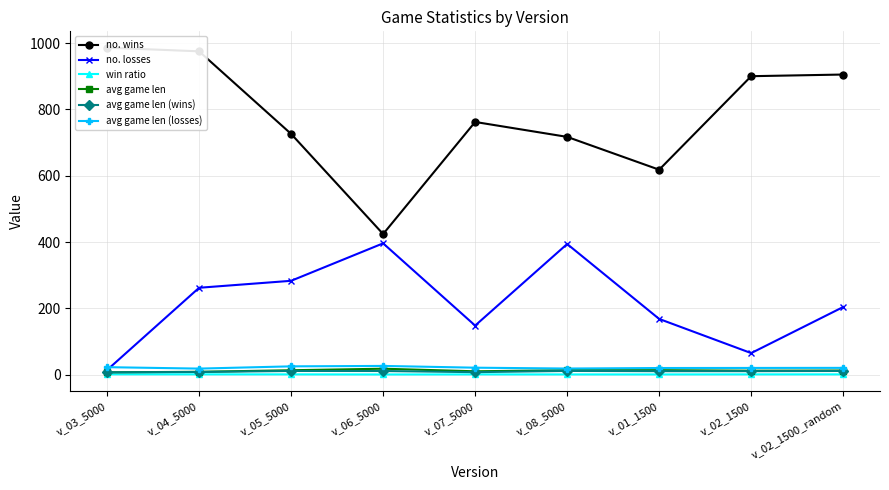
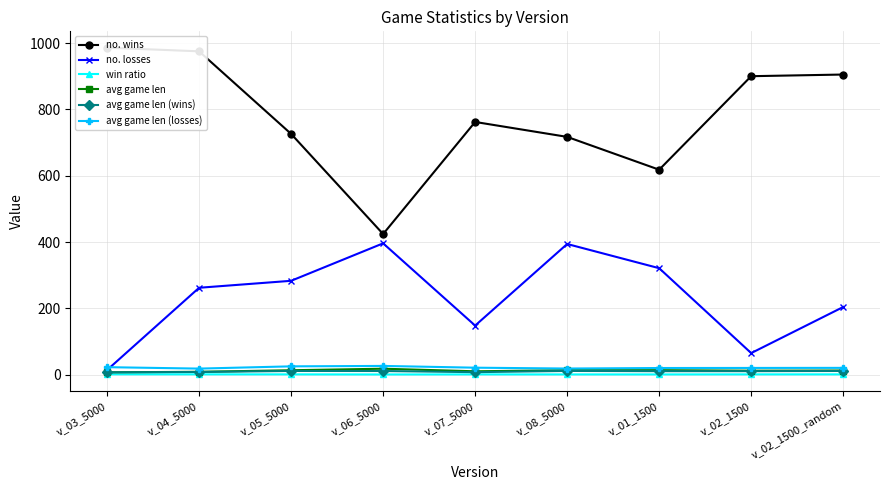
  {
    "no. wins": {
      "v_05_5000": 730,
      "v_06_5000": 420,
      "v_07_5000": 760,
      "v_08_5000": 720,
      "v_01_1500": 620,
      "v_02_1500": 900,
      "v_02_1500_random": 910
    },
    "no. losses": {
      "v_04_5000": 260,
      "v_05_5000": 280,
      "v_06_5000": 400,
      "v_07_5000": 150,
      "v_08_5000": 390,
-     "v_01_1500": 170,
+     "v_01_1500": 320,
      "v_02_1500": 70,
      "v_02_1500_random": 200
    },
    "win ratio": {
      "v_05_5000": 0,
      "v_06_5000": 0,
      "v_08_5000": 0,
      "v_01_1500": 0,
      "v_02_1500": 0,
      "v_02_1500_random": 0
    },
    "avg game len (losses)": {
      "v_03_5000": 20,
      "v_04_5000": 20,
      "v_05_5000": 30,
      "v_06_5000": 30,
      "v_07_5000": 20,
      "v_02_1500": 20,
      "v_02_1500_random": 20
    }
  }
